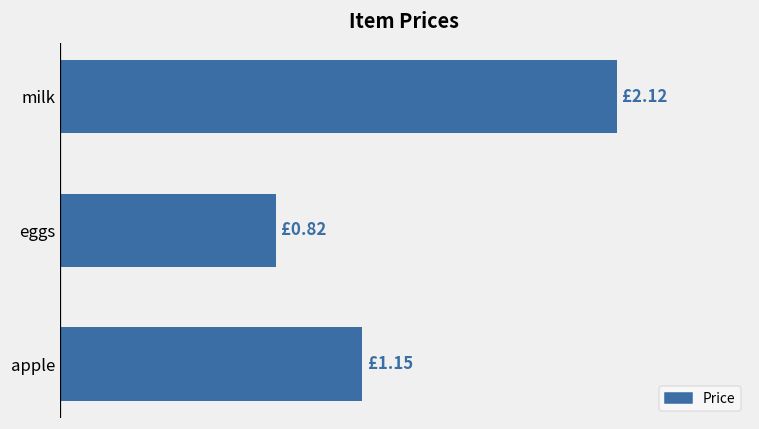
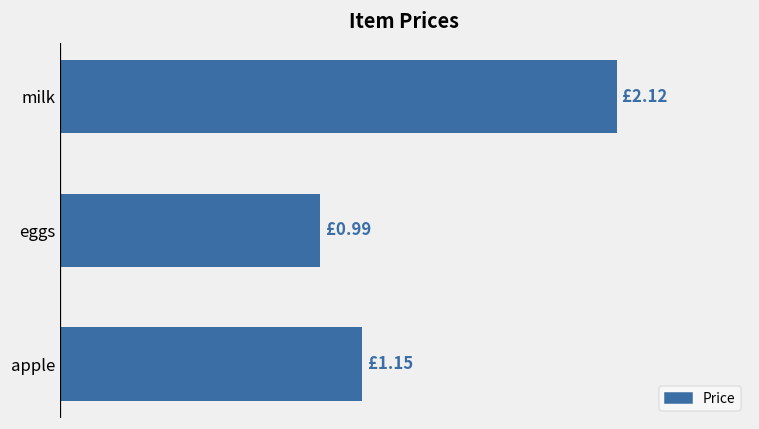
  {
    "milk": "£2.12",
-   "eggs": "£0.82",
+   "eggs": "£0.99",
    "apple": "£1.15"
  }
